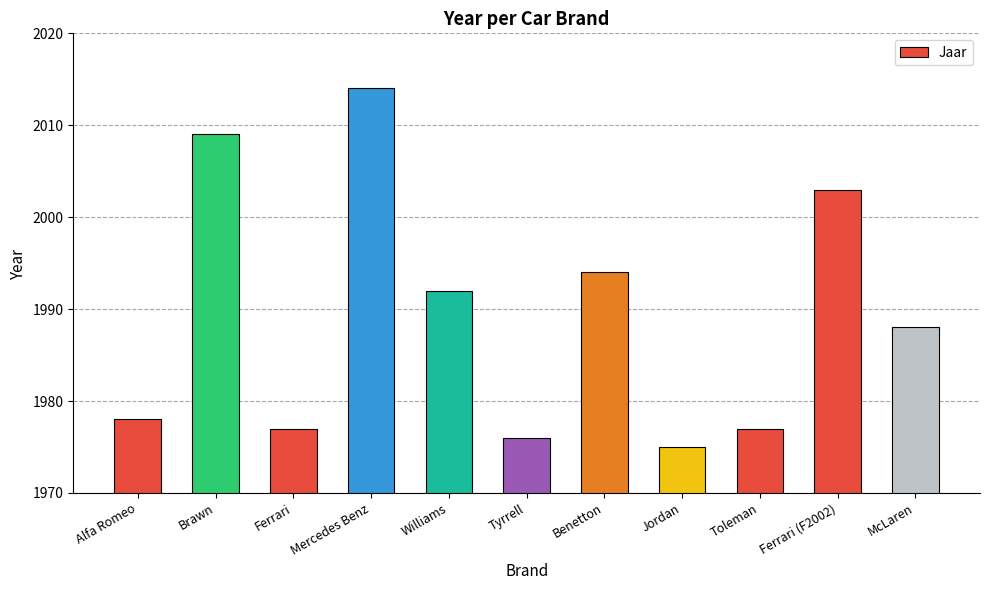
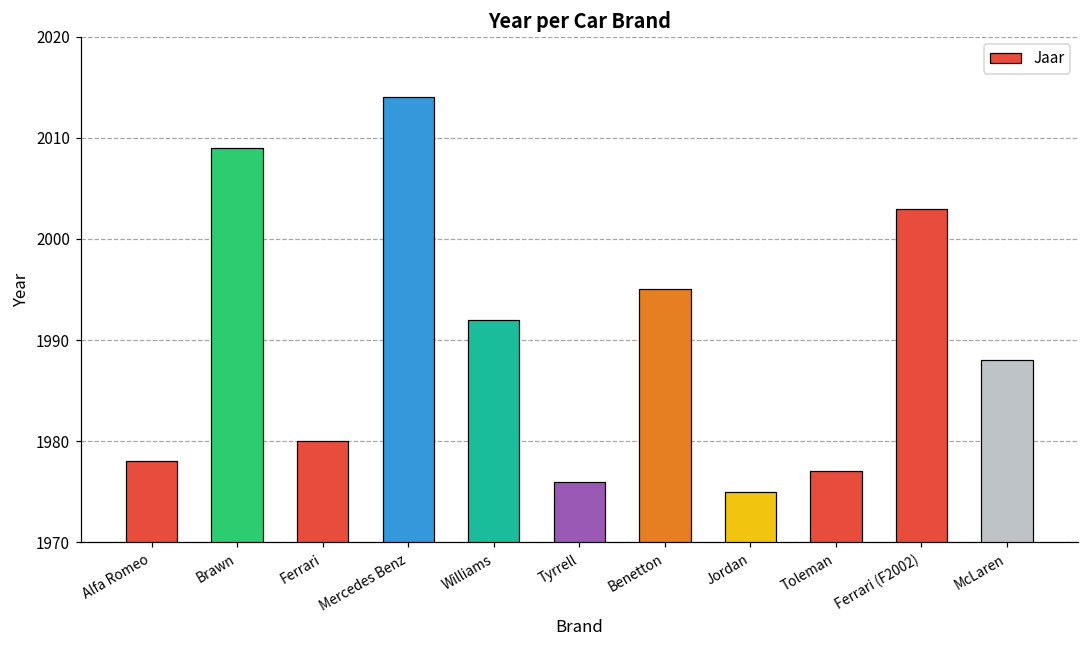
  {
    "Alfa Romeo": 1978,
    "Brawn": 2009,
-   "Ferrari": 1977,
+   "Ferrari": 1980,
    "Mercedes Benz": 2014,
    "Williams": 1992,
    "Tyrrell": 1976,
-   "Benetton": 1994,
+   "Benetton": 1995,
    "Jordan": 1975,
    "Toleman": 1977,
    "Ferrari (F2002)": 2003,
    "McLaren": 1988
  }
